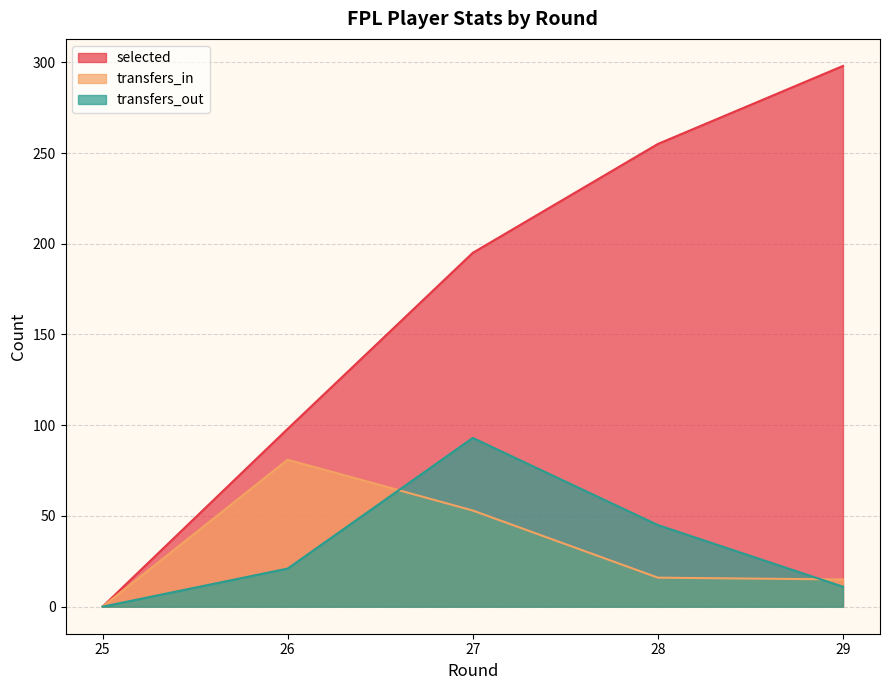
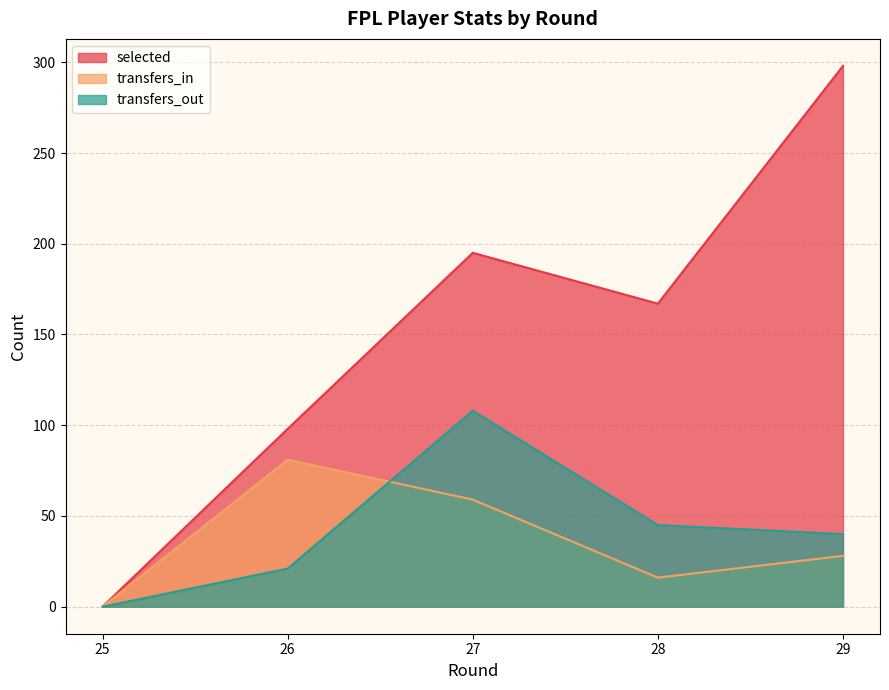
  {
    "selected": {
      "26": 98,
      "27": 195,
-     "28": 255,
+     "28": 167,
      "29": 298
    },
    "transfers_in": {
      "26": 81,
-     "27": 53,
+     "27": 59,
      "28": 16,
-     "29": 15
+     "29": 28
    },
    "transfers_out": {
      "26": 21,
-     "27": 93,
+     "27": 108,
      "28": 45,
-     "29": 11
+     "29": 40
    }
  }
